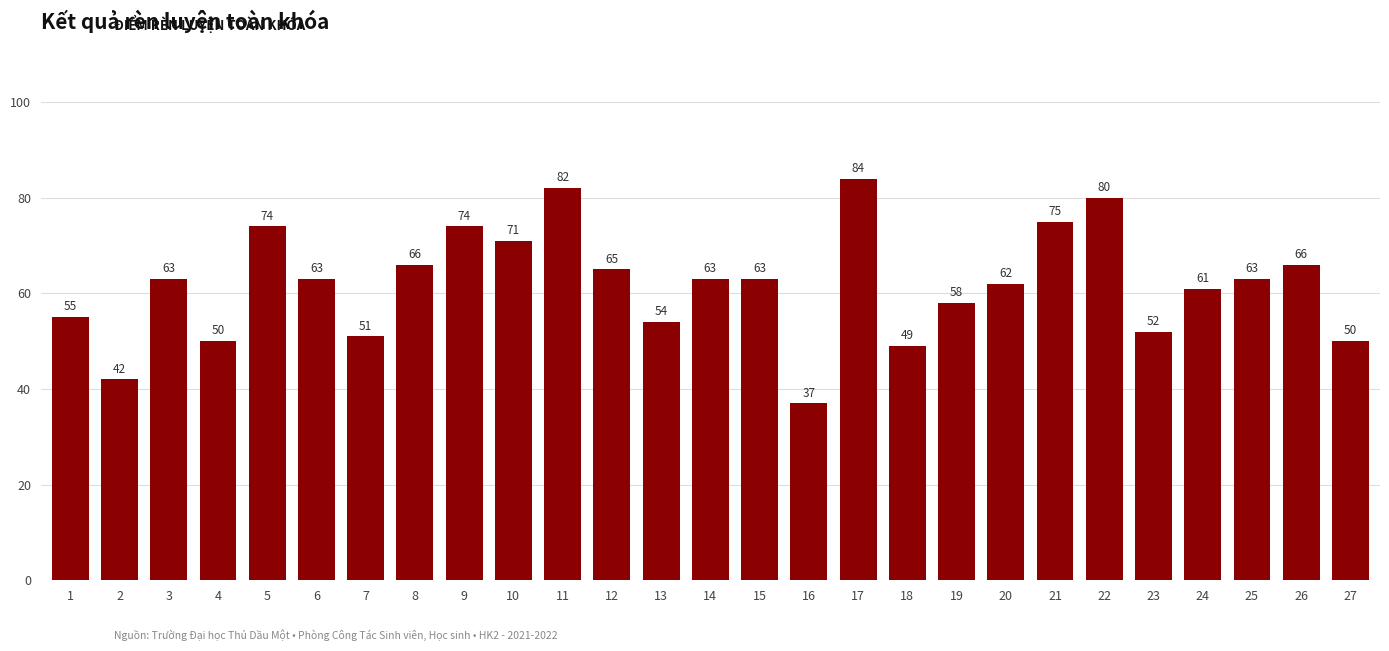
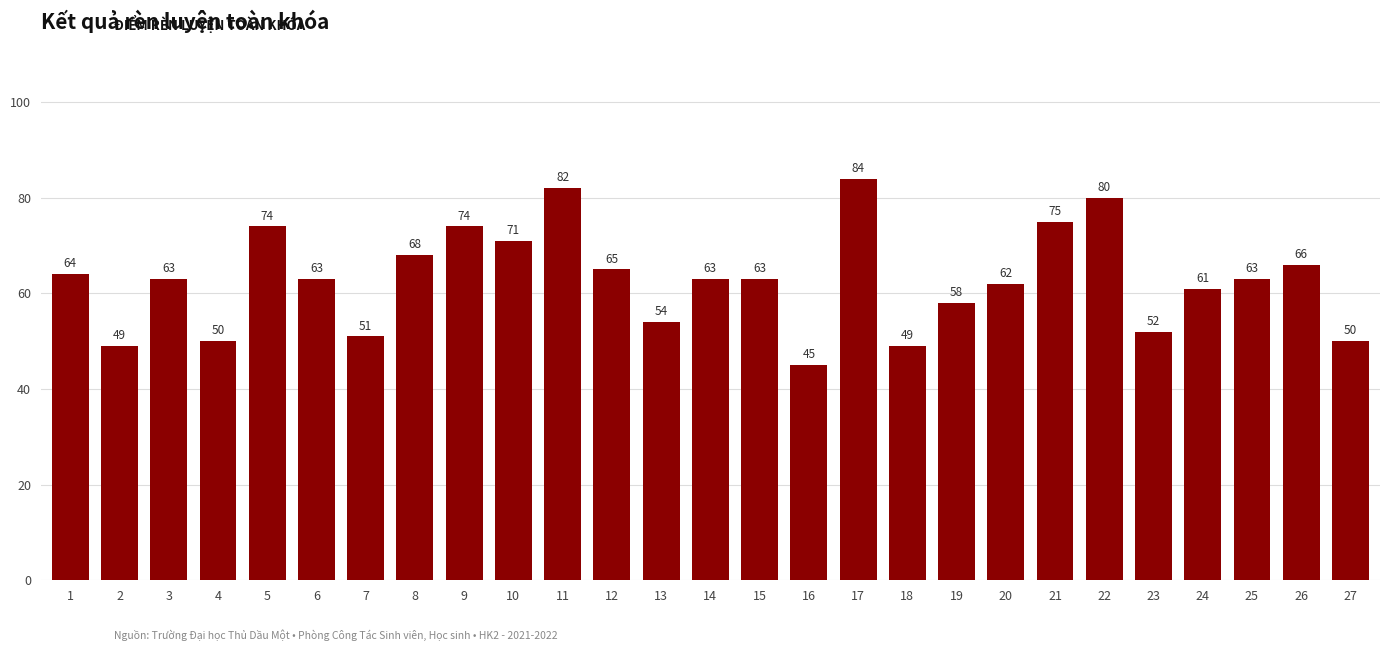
  {
-   "1": 55,
-   "2": 42,
+   "1": 64,
+   "2": 49,
    "3": 63,
    "4": 50,
    "5": 74,
    "6": 63,
    "7": 51,
-   "8": 66,
+   "8": 68,
    "9": 74,
    "10": 71,
    "11": 82,
    "12": 65,
    "13": 54,
    "14": 63,
    "15": 63,
-   "16": 37,
+   "16": 45,
    "17": 84,
    "18": 49,
    "19": 58,
    "20": 62,
    "21": 75,
    "22": 80,
    "23": 52,
    "24": 61,
    "25": 63,
    "26": 66,
    "27": 50
  }
